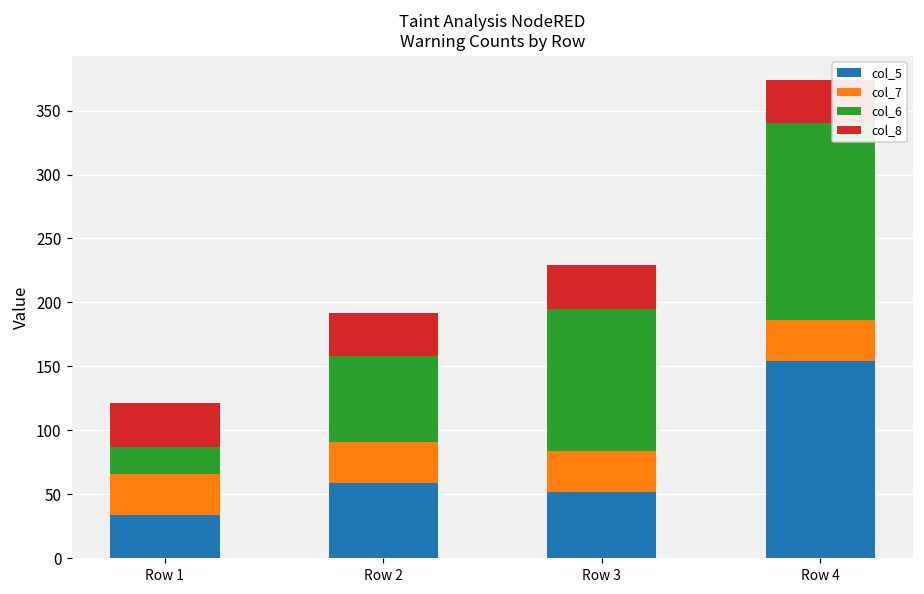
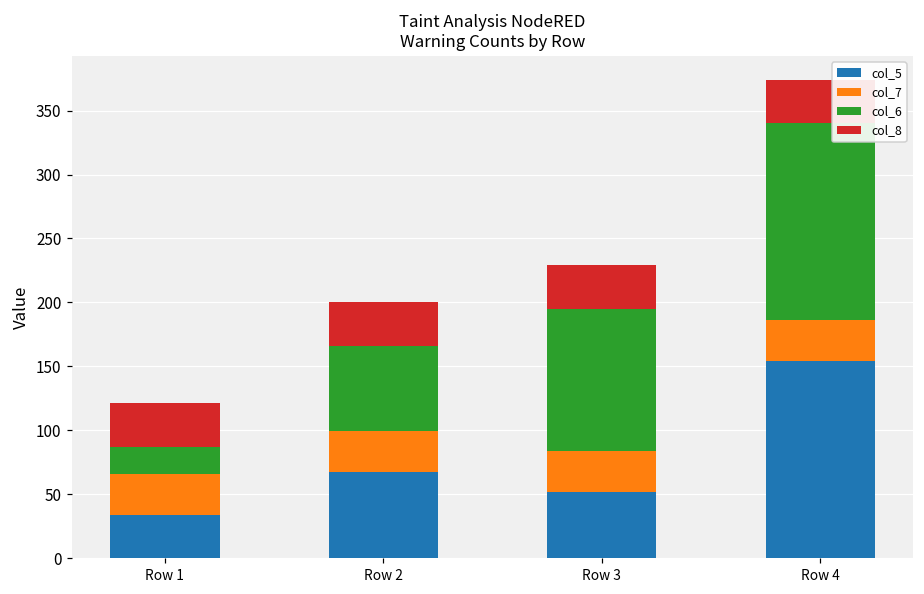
  {
    "col_5": {
      "Row 1": 34,
-     "Row 2": 59,
+     "Row 2": 67,
      "Row 3": 52,
      "Row 4": 154
    },
    "col_7": {
      "Row 1": 32,
      "Row 2": 32,
      "Row 3": 32,
      "Row 4": 32
    },
    "col_6": {
      "Row 1": 21,
      "Row 2": 67,
      "Row 3": 111,
      "Row 4": 154
    },
    "col_8": {
      "Row 1": 34,
      "Row 2": 34,
      "Row 3": 34,
      "Row 4": 34
    }
  }
